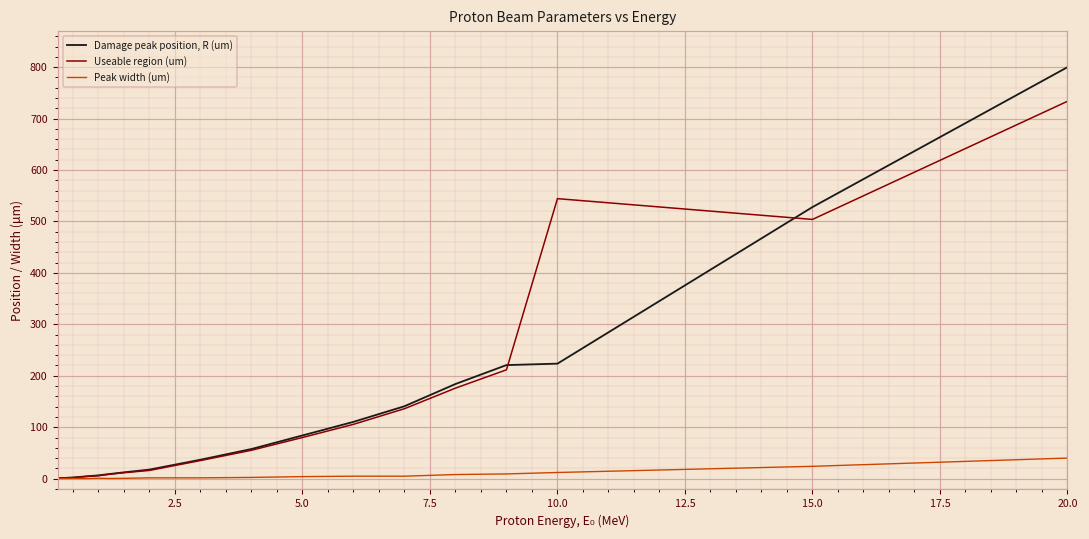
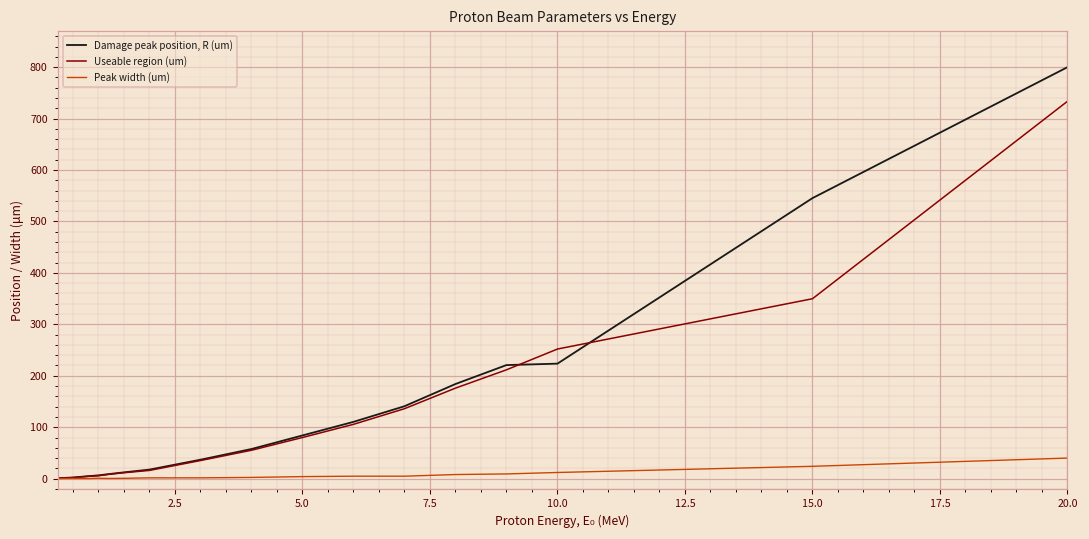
  {
    "Damage peak position, R (um)": {
      "10.0": 220,
-     "15.0": 530,
+     "15.0": 550,
      "20.0": 800
    },
    "Useable region (um)": {
-     "10.0": 540,
-     "15.0": 500,
+     "10.0": 250,
+     "15.0": 350,
      "20.0": 730
    },
    "Peak width (um)": {
      "5.0": 0,
      "10.0": 10,
      "15.0": 20,
      "20.0": 40
    }
  }
